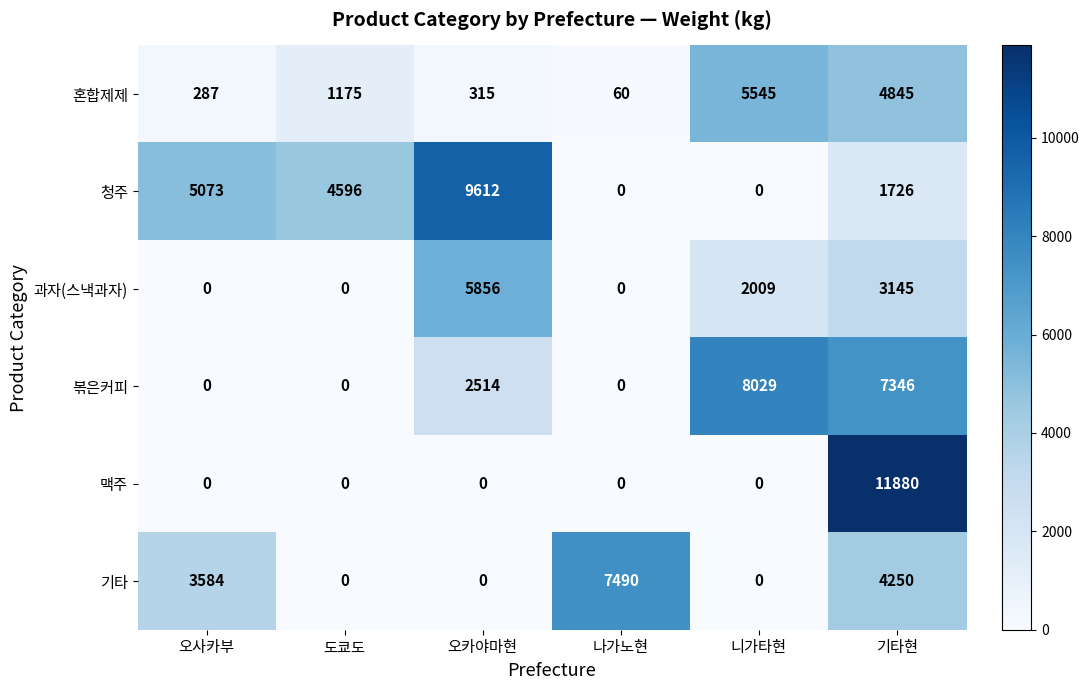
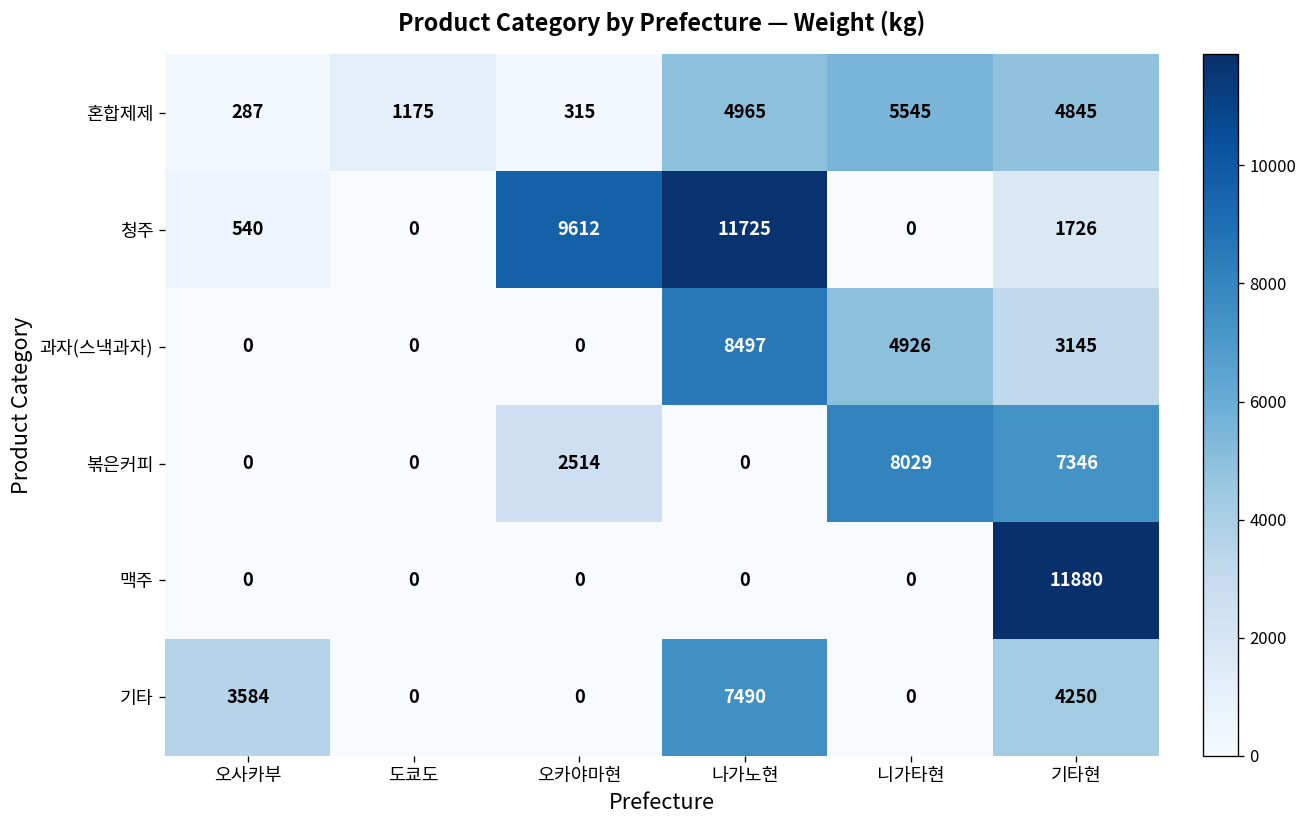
  {
    "혼합제제": {
      "오사카부": 287,
      "도쿄도": 1175,
      "오카야마현": 315,
-     "나가노현": 60,
+     "나가노현": 4965,
      "니가타현": 5545,
      "기타현": 4845
    },
    "청주": {
-     "오사카부": 5073,
-     "도쿄도": 4596,
+     "오사카부": 540,
+     "도쿄도": 0,
      "오카야마현": 9612,
-     "나가노현": 0,
+     "나가노현": 11725,
      "니가타현": 0,
      "기타현": 1726
    },
    "과자(스낵과자)": {
      "오사카부": 0,
      "도쿄도": 0,
-     "오카야마현": 5856,
-     "나가노현": 0,
-     "니가타현": 2009,
+     "오카야마현": 0,
+     "나가노현": 8497,
+     "니가타현": 4926,
      "기타현": 3145
    },
    "볶은커피": {
      "오사카부": 0,
      "도쿄도": 0,
      "오카야마현": 2514,
      "나가노현": 0,
      "니가타현": 8029,
      "기타현": 7346
    },
    "맥주": {
      "오사카부": 0,
      "도쿄도": 0,
      "오카야마현": 0,
      "나가노현": 0,
      "니가타현": 0,
      "기타현": 11880
    },
    "기타": {
      "오사카부": 3584,
      "도쿄도": 0,
      "오카야마현": 0,
      "나가노현": 7490,
      "니가타현": 0,
      "기타현": 4250
    }
  }
